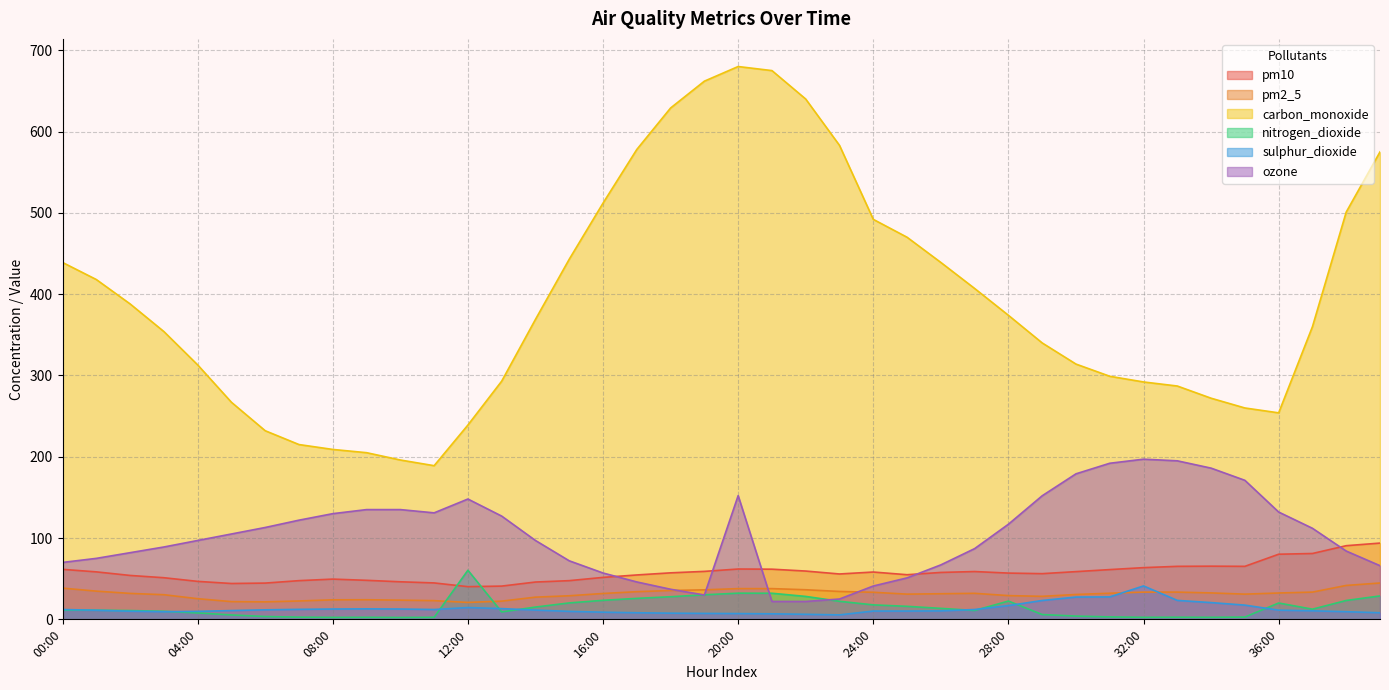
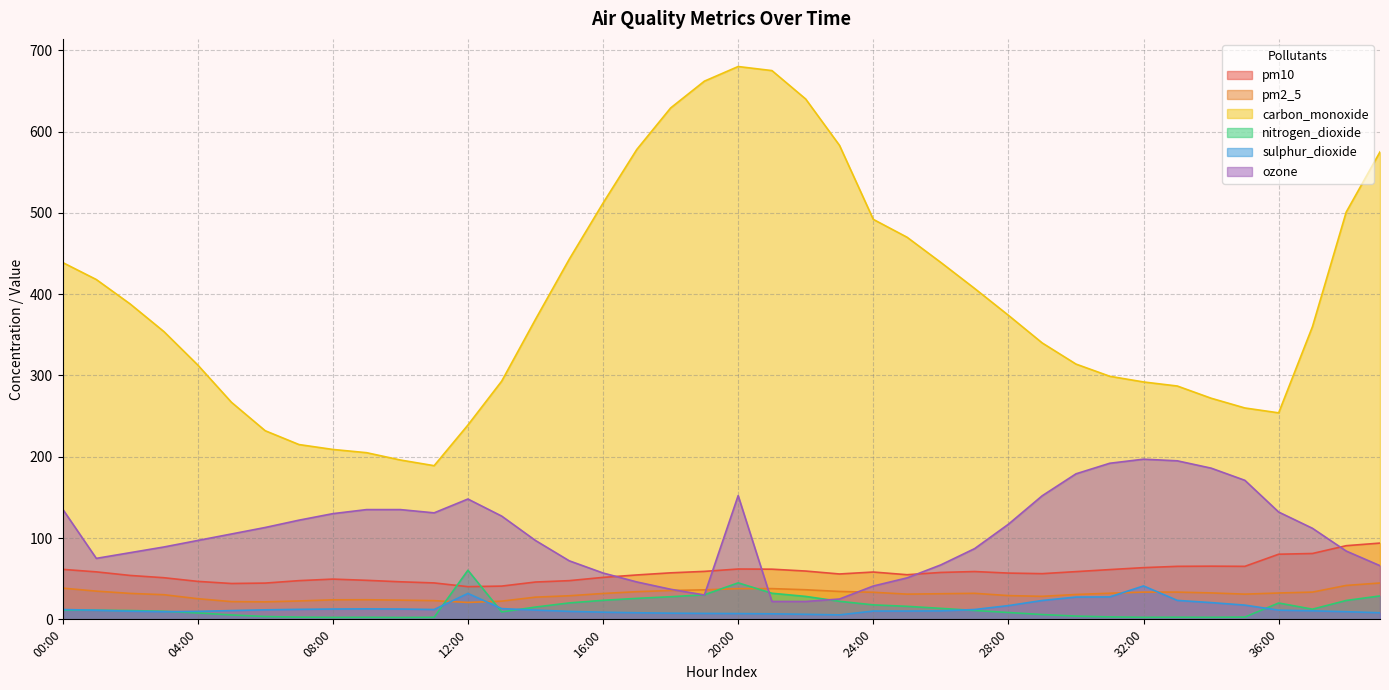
  {
    "nitrogen_dioxide": {
      "08:00": 0,
      "12:00": 60,
      "16:00": 20,
-     "20:00": 30,
+     "20:00": 40,
      "24:00": 20,
-     "28:00": 20,
+     "28:00": 10,
      "32:00": 0,
      "36:00": 20
    },
    "sulphur_dioxide": {
      "08:00": 10,
-     "12:00": 10,
+     "12:00": 30,
      "16:00": 10,
      "20:00": 10,
      "24:00": 10,
      "28:00": 20,
      "32:00": 40,
      "36:00": 10
    },
    "ozone": {
-     "00:00": 70,
+     "00:00": 140,
      "04:00": 100,
      "08:00": 130,
      "12:00": 150,
      "16:00": 60,
      "20:00": 150,
      "24:00": 40,
      "28:00": 120,
      "32:00": 200,
      "36:00": 130
    }
  }
